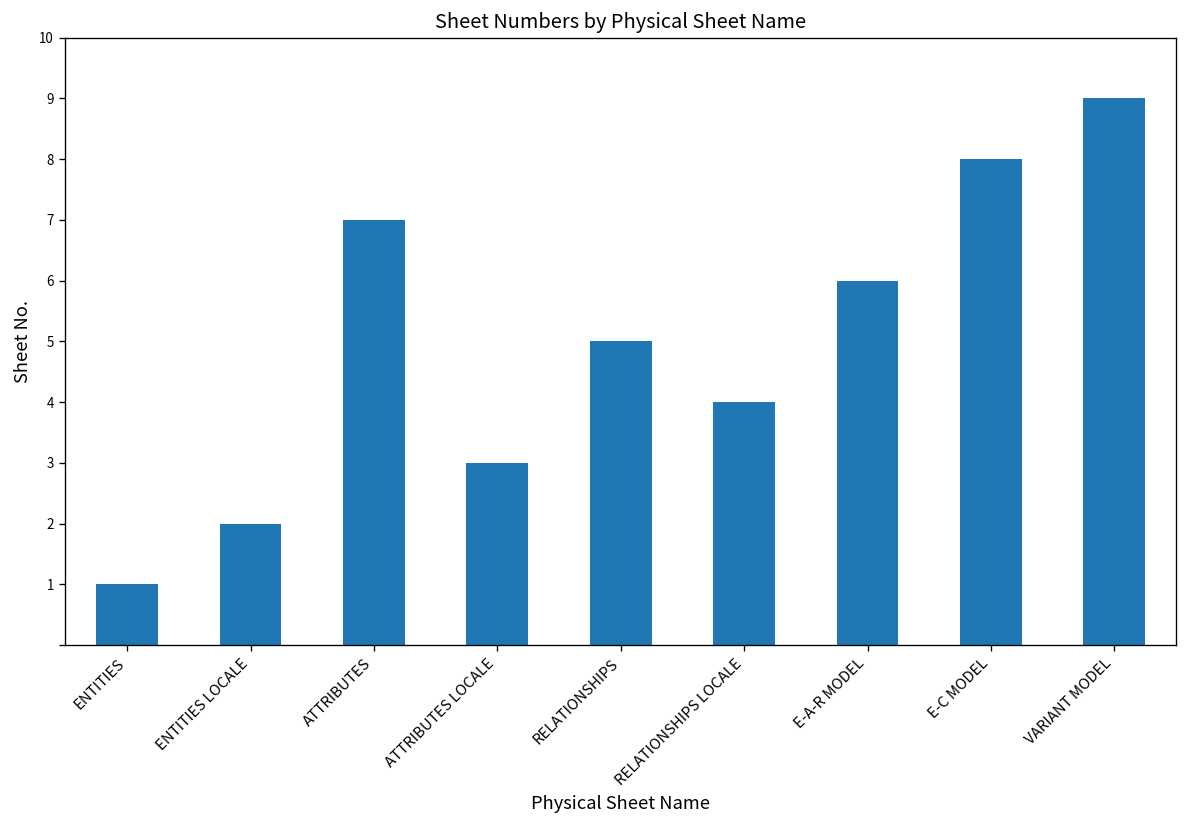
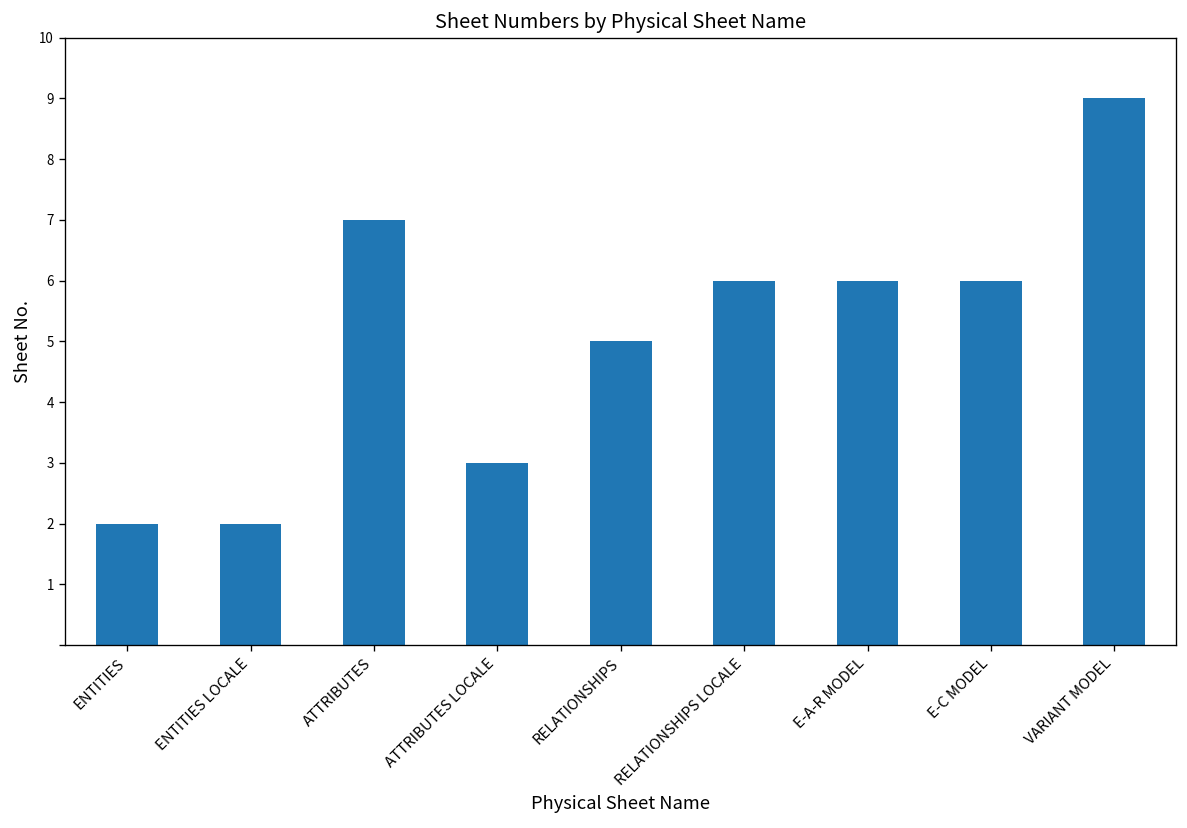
  {
-   "ENTITIES": 1,
+   "ENTITIES": 2,
    "ENTITIES LOCALE": 2,
    "ATTRIBUTES": 7,
    "ATTRIBUTES LOCALE": 3,
    "RELATIONSHIPS": 5,
-   "RELATIONSHIPS LOCALE": 4,
+   "RELATIONSHIPS LOCALE": 6,
    "E-A-R MODEL": 6,
-   "E-C MODEL": 8,
+   "E-C MODEL": 6,
    "VARIANT MODEL": 9
  }
